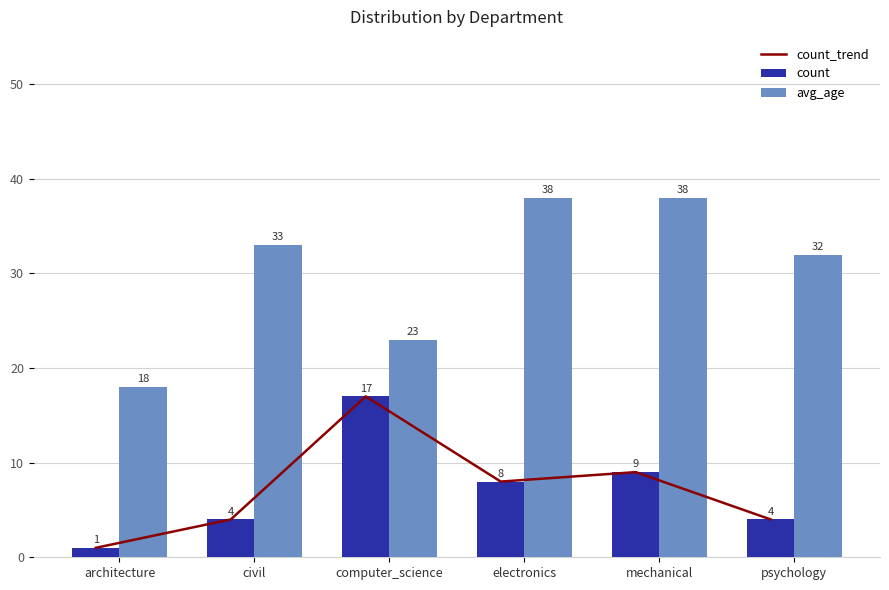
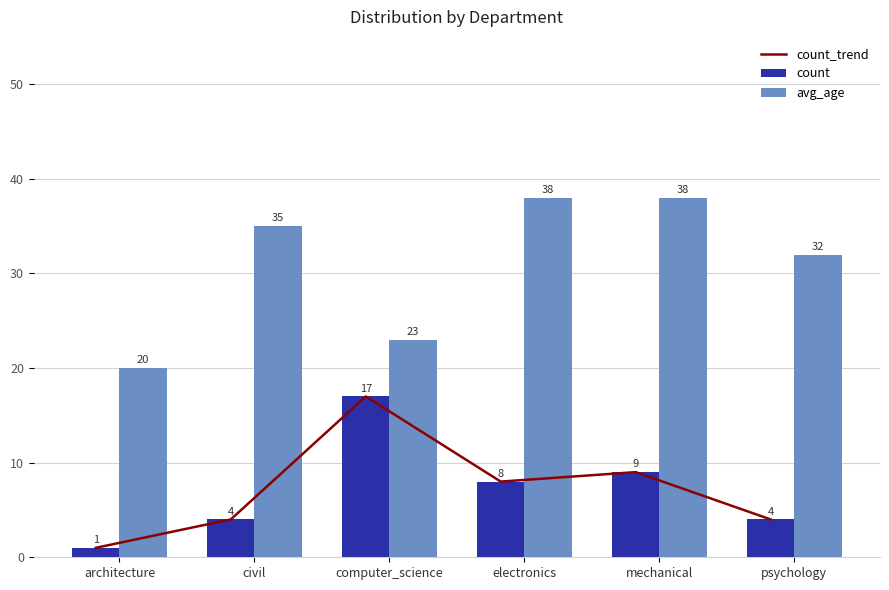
  {
    "count": {
      "architecture": 1,
      "civil": 4,
      "computer_science": 17,
      "electronics": 8,
      "mechanical": 9,
      "psychology": 4
    },
    "avg_age": {
-     "architecture": 18,
-     "civil": 33,
+     "architecture": 20,
+     "civil": 35,
      "computer_science": 23,
      "electronics": 38,
      "mechanical": 38,
      "psychology": 32
    }
  }
